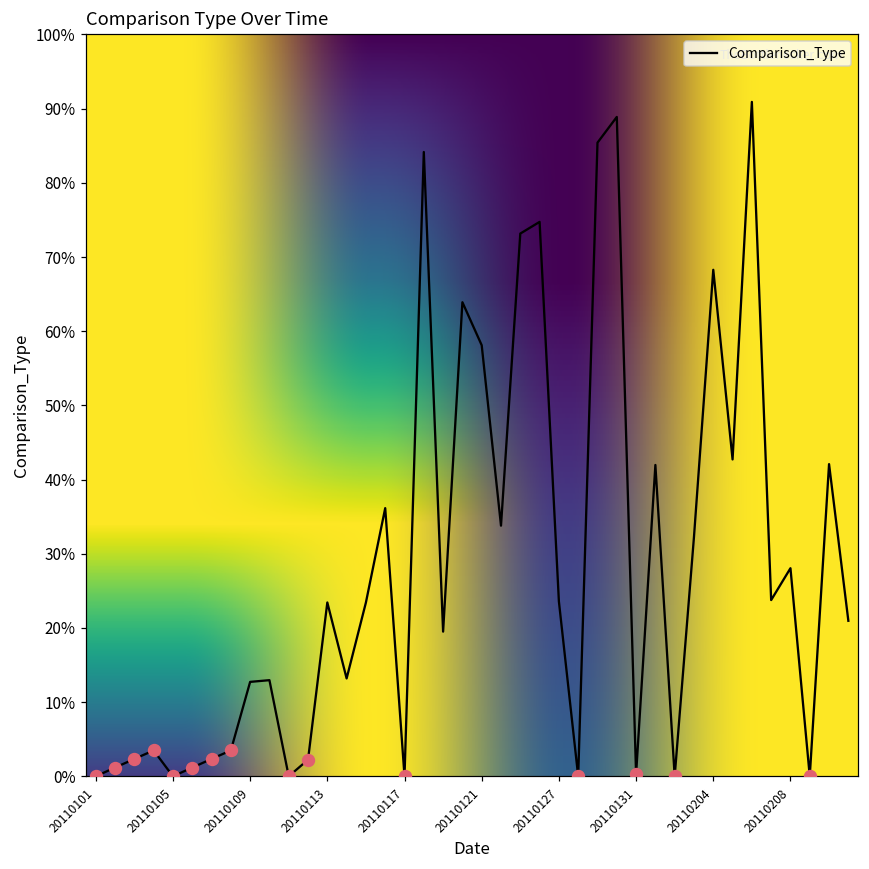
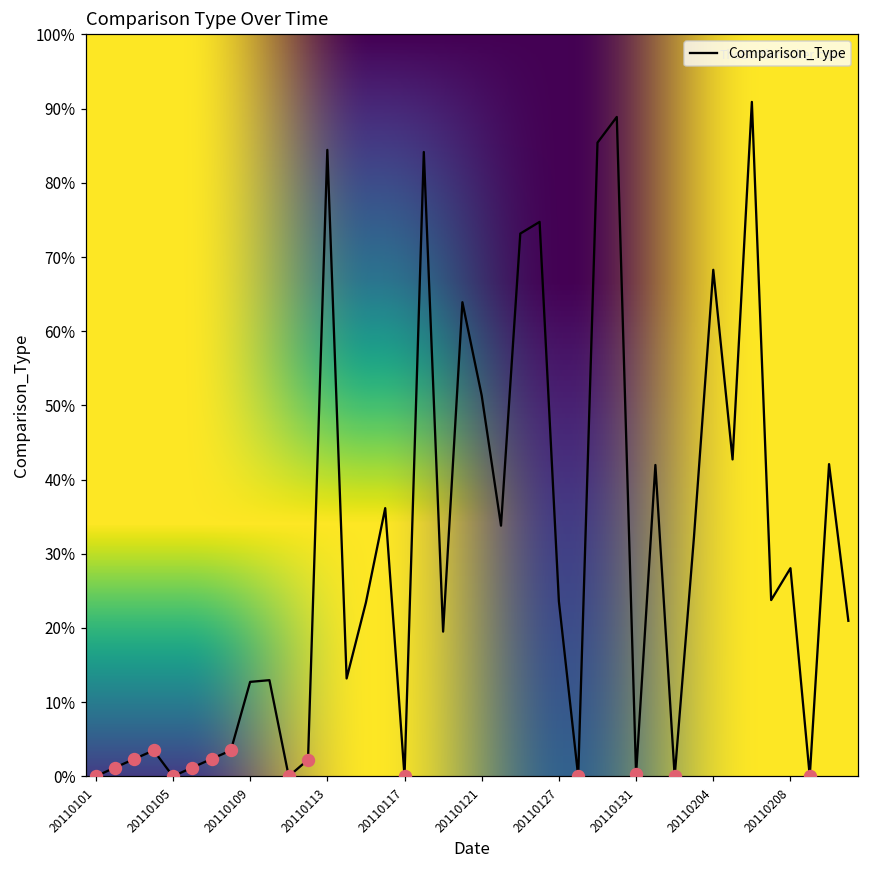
  {
    "Comparison_Type": {
      "20110109": "13%",
-     "20110113": "23%",
-     "20110121": "58%",
+     "20110113": "84%",
+     "20110121": "51%",
      "20110127": "24%",
      "20110204": "68%",
      "20110208": "28%"
    }
  }
